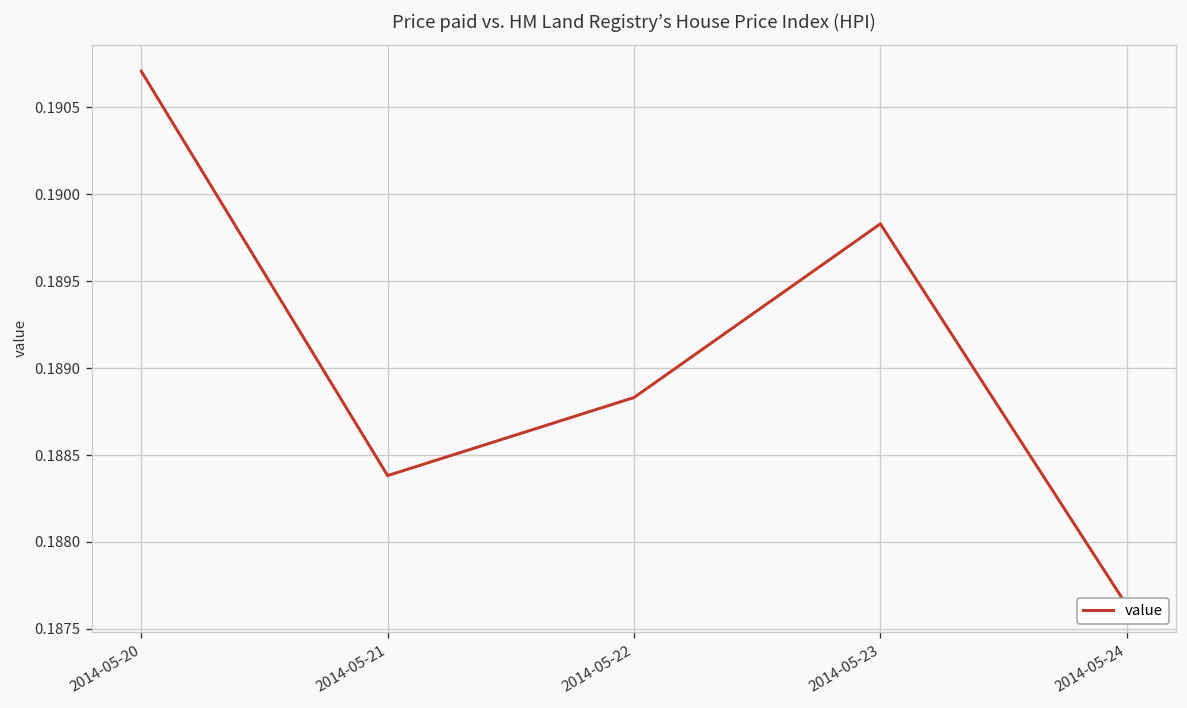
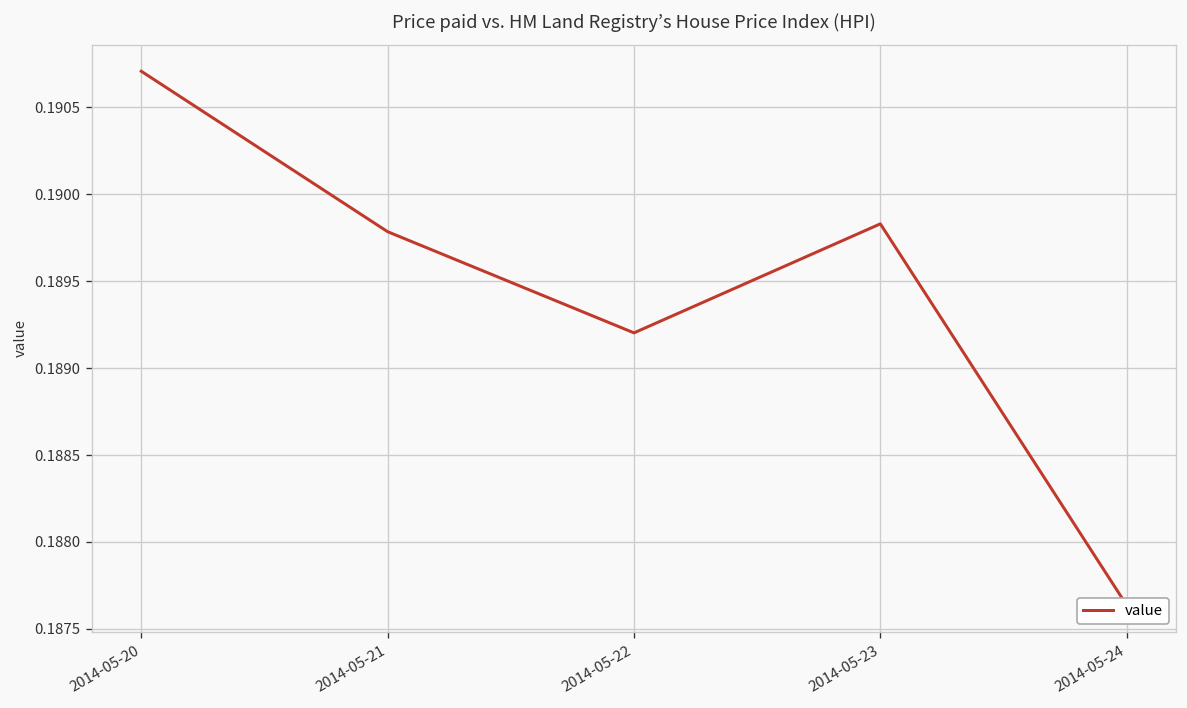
  {
    "2014-05-20": 0.19071,
-   "2014-05-21": 0.18838,
-   "2014-05-22": 0.18883,
+   "2014-05-21": 0.18979,
+   "2014-05-22": 0.18920,
    "2014-05-23": 0.18983
  }
